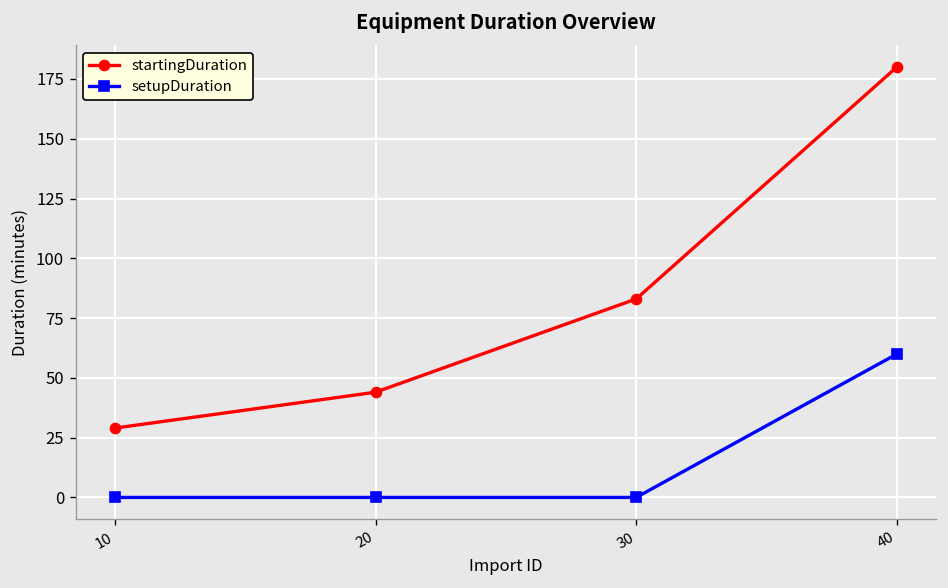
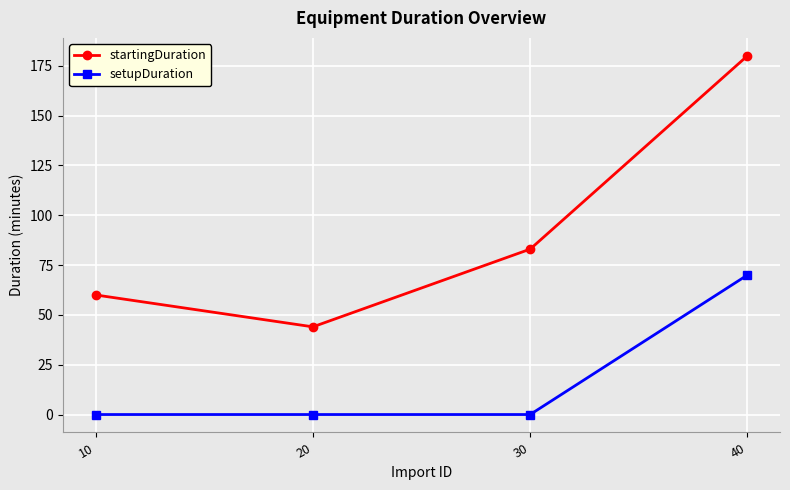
  {
    "startingDuration": {
-     "10": 29,
+     "10": 60,
      "20": 44,
      "30": 83,
      "40": 180
    },
    "setupDuration": {
      "10": 0,
      "20": 0,
      "30": 0,
-     "40": 60
+     "40": 70
    }
  }
